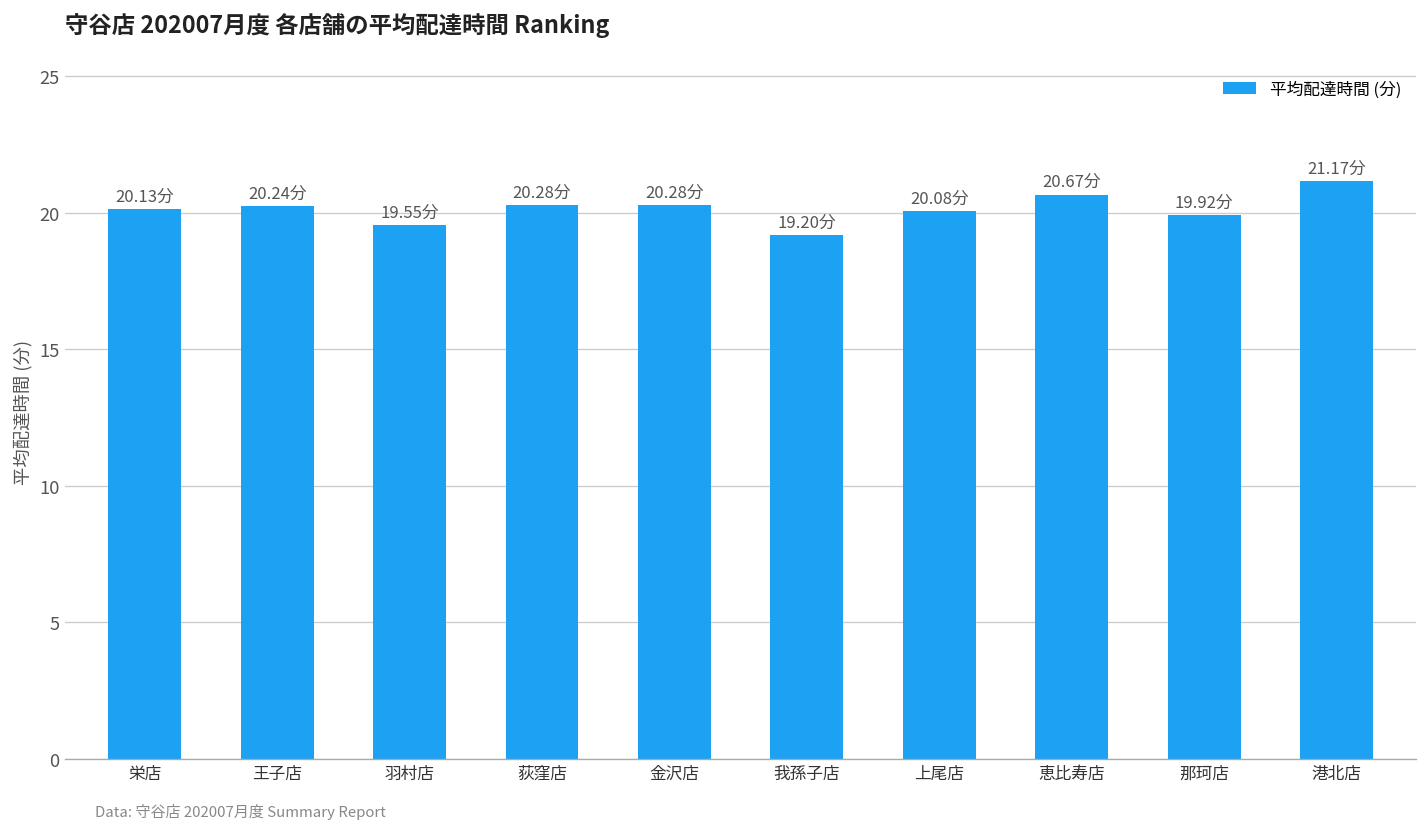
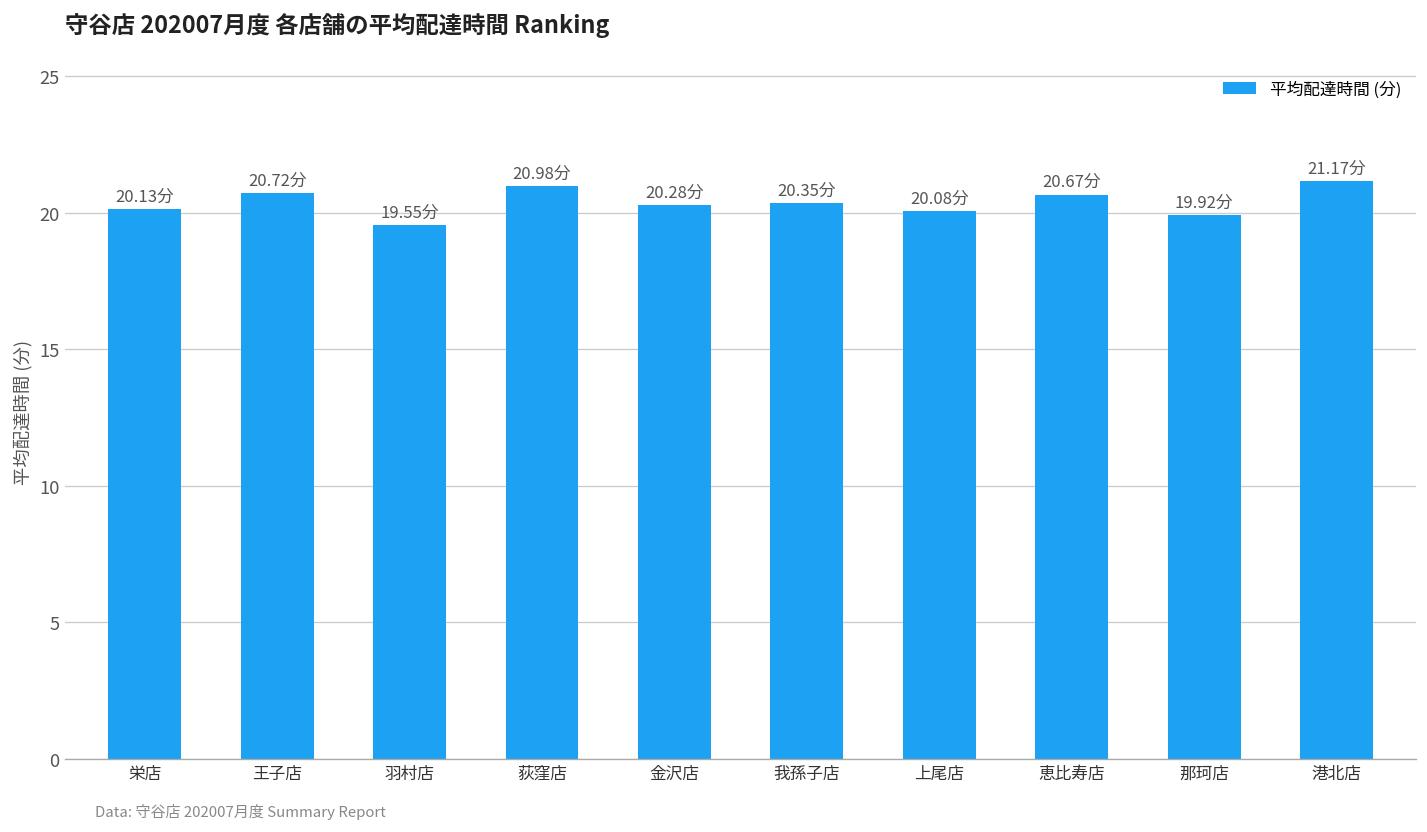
  {
    "栄店": "20.13分",
-   "王子店": "20.24分",
+   "王子店": "20.72分",
    "羽村店": "19.55分",
-   "荻窪店": "20.28分",
+   "荻窪店": "20.98分",
    "金沢店": "20.28分",
-   "我孫子店": "19.20分",
+   "我孫子店": "20.35分",
    "上尾店": "20.08分",
    "恵比寿店": "20.67分",
    "那珂店": "19.92分",
    "港北店": "21.17分"
  }
